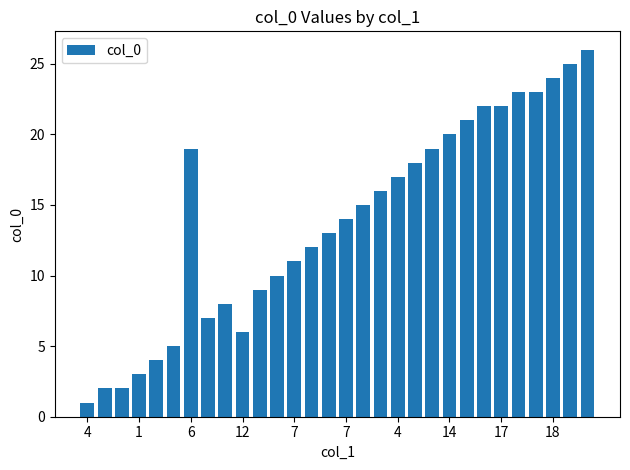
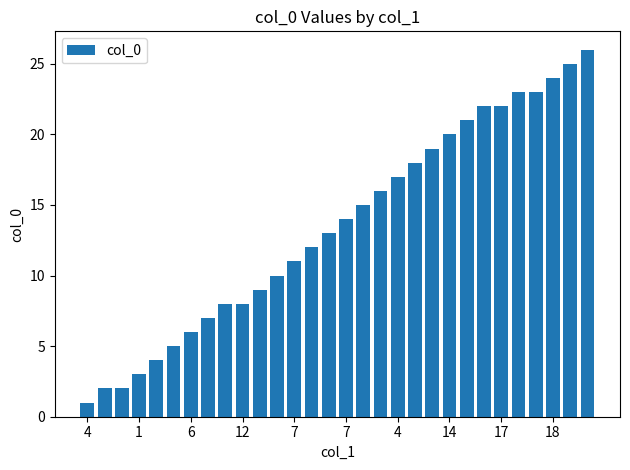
  {
-   "6": 19,
-   "12": 6,
+   "6": 6,
+   "12": 8,
    "18": 24
  }
